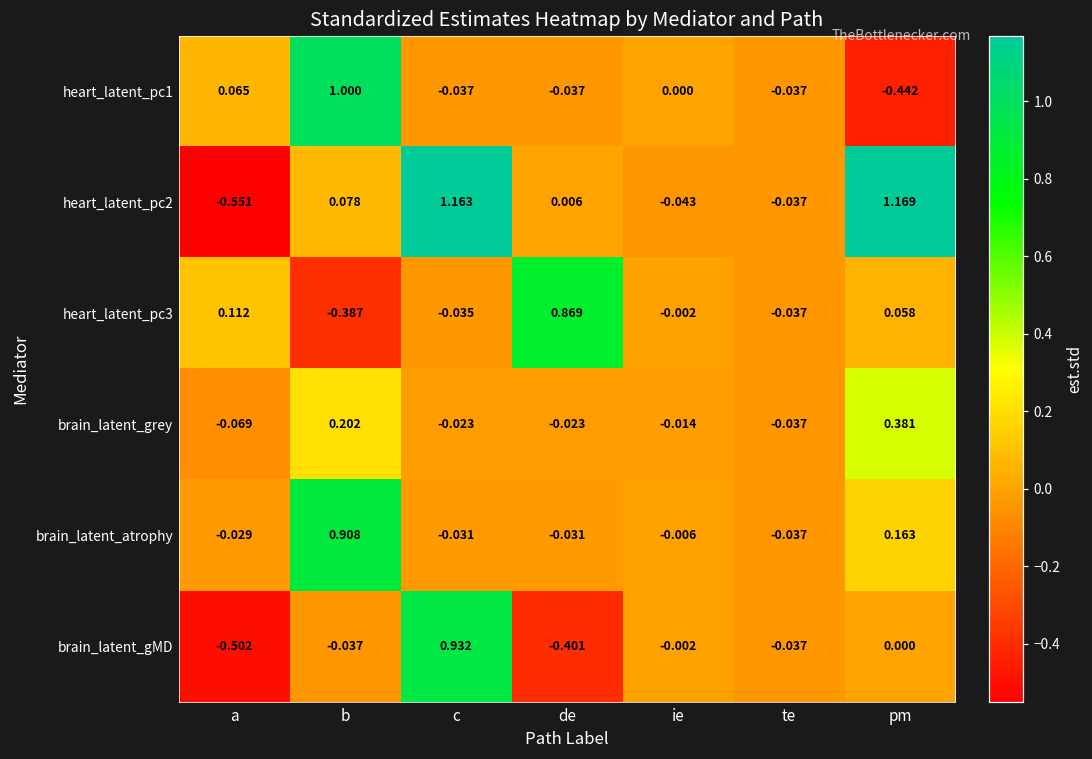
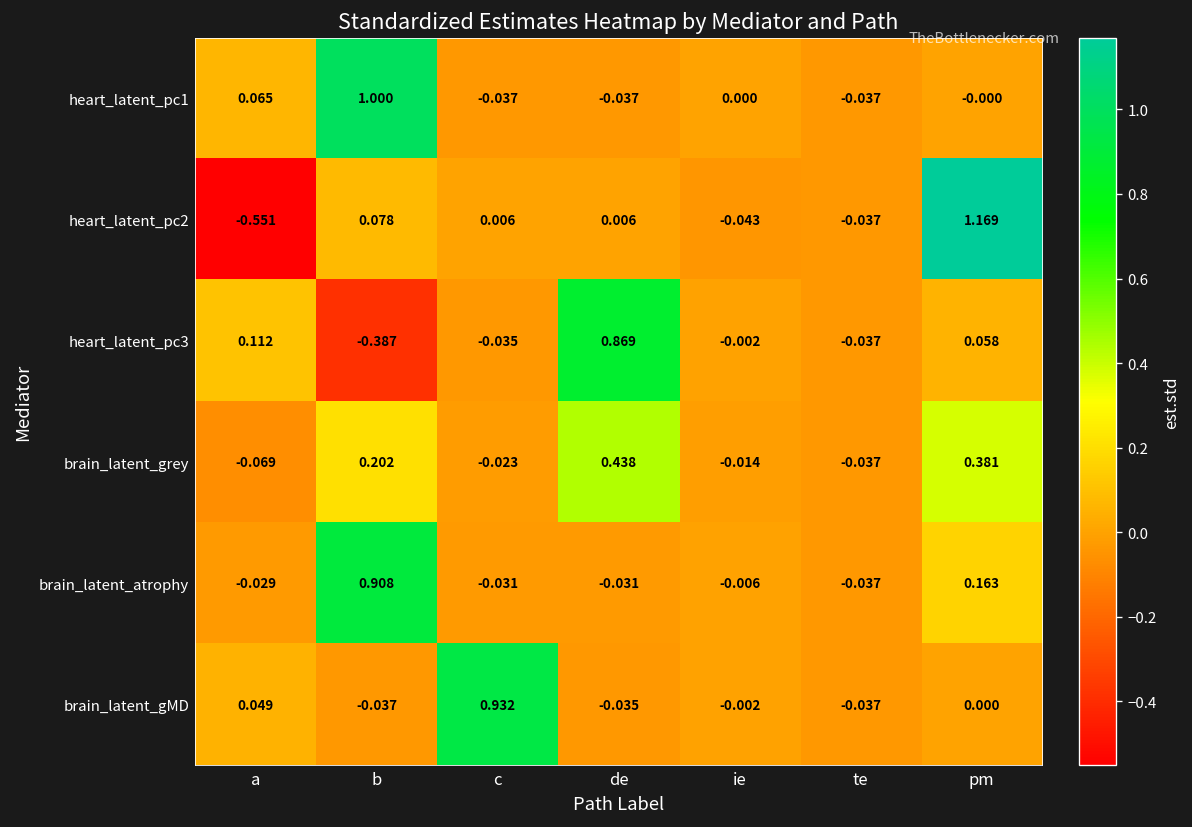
  {
    "heart_latent_pc1": {
      "a": 0.065,
      "b": 1.000,
      "c": -0.037,
      "de": -0.037,
      "ie": 0.000,
      "te": -0.037,
-     "pm": -0.442
+     "pm": -0.000
    },
    "heart_latent_pc2": {
      "a": -0.551,
      "b": 0.078,
-     "c": 1.163,
+     "c": 0.006,
      "de": 0.006,
      "ie": -0.043,
      "te": -0.037,
      "pm": 1.169
    },
    "heart_latent_pc3": {
      "a": 0.112,
      "b": -0.387,
      "c": -0.035,
      "de": 0.869,
      "ie": -0.002,
      "te": -0.037,
      "pm": 0.058
    },
    "brain_latent_grey": {
      "a": -0.069,
      "b": 0.202,
      "c": -0.023,
-     "de": -0.023,
+     "de": 0.438,
      "ie": -0.014,
      "te": -0.037,
      "pm": 0.381
    },
    "brain_latent_atrophy": {
      "a": -0.029,
      "b": 0.908,
      "c": -0.031,
      "de": -0.031,
      "ie": -0.006,
      "te": -0.037,
      "pm": 0.163
    },
    "brain_latent_gMD": {
-     "a": -0.502,
+     "a": 0.049,
      "b": -0.037,
      "c": 0.932,
-     "de": -0.401,
+     "de": -0.035,
      "ie": -0.002,
      "te": -0.037,
      "pm": 0.000
    }
  }
